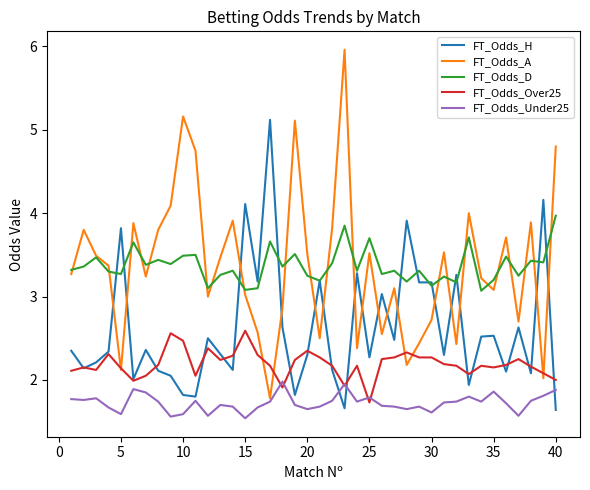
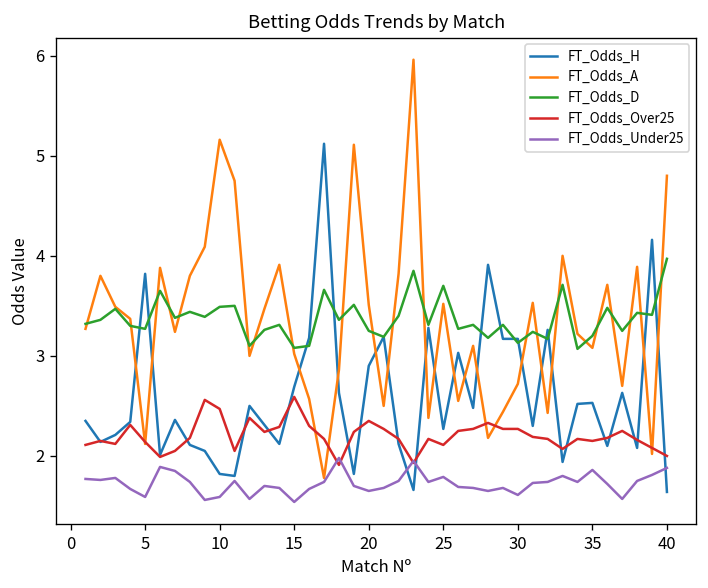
  {
    "FT_Odds_H": {
      "5": 3.8,
      "10": 1.8,
-     "15": 4.1,
-     "20": 2.3,
+     "15": 2.7,
+     "20": 2.9,
      "25": 2.3,
      "30": 3.2,
      "35": 2.5,
      "40": 1.6
    },
    "FT_Odds_A": {
      "10": 5.2,
      "15": 3.0,
      "20": 3.5,
      "25": 3.5,
      "30": 2.7,
      "35": 3.1,
      "40": 4.8
    },
    "FT_Odds_D": {
      "5": 3.3,
      "10": 3.5,
      "15": 3.1,
      "20": 3.3,
      "25": 3.7,
      "30": 3.1,
      "35": 3.2,
      "40": 4.0
    },
    "FT_Odds_Over25": {
      "10": 2.5,
      "15": 2.6,
      "20": 2.4,
-     "25": 1.7,
+     "25": 2.1,
      "30": 2.3,
      "35": 2.2,
      "40": 2.0
    },
    "FT_Odds_Under25": {
      "5": 1.6,
      "10": 1.6,
      "15": 1.5,
      "20": 1.7,
      "25": 1.8,
      "30": 1.6,
      "35": 1.9,
      "40": 1.9
    }
  }
